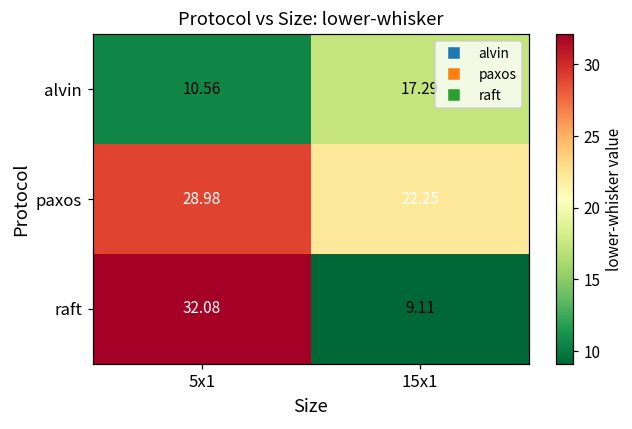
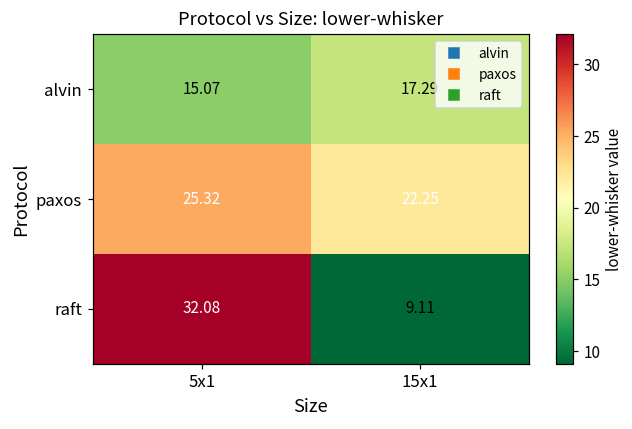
  {
    "alvin": {
-     "5x1": 10.56
+     "5x1": 15.07
    },
    "paxos": {
-     "5x1": 28.98,
+     "5x1": 25.32,
      "15x1": 22.25
    },
    "raft": {
      "5x1": 32.08,
      "15x1": 9.11
    }
  }
